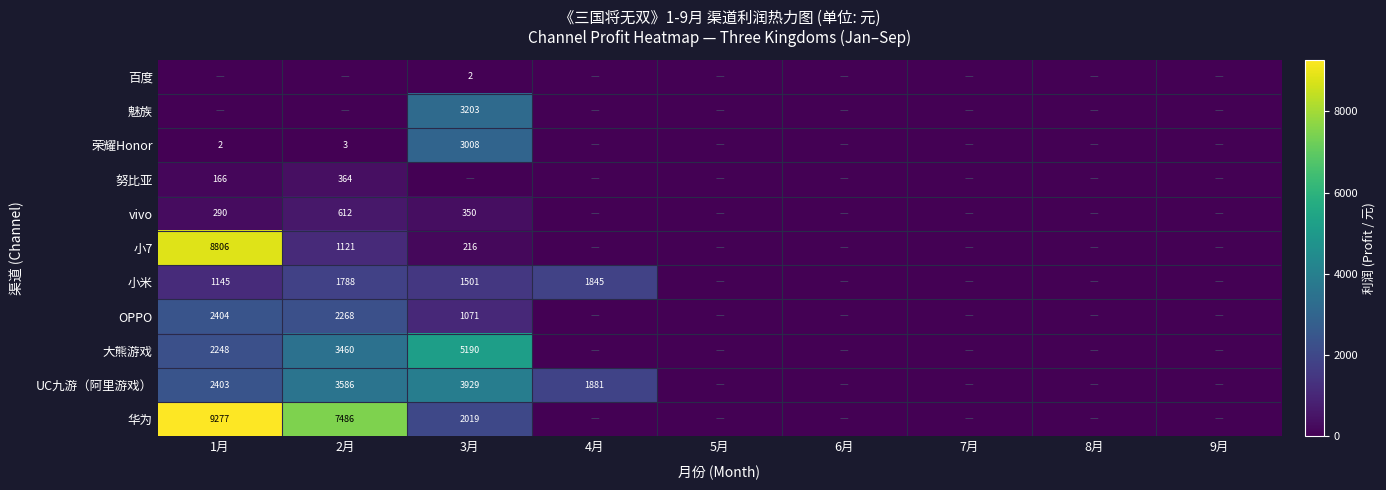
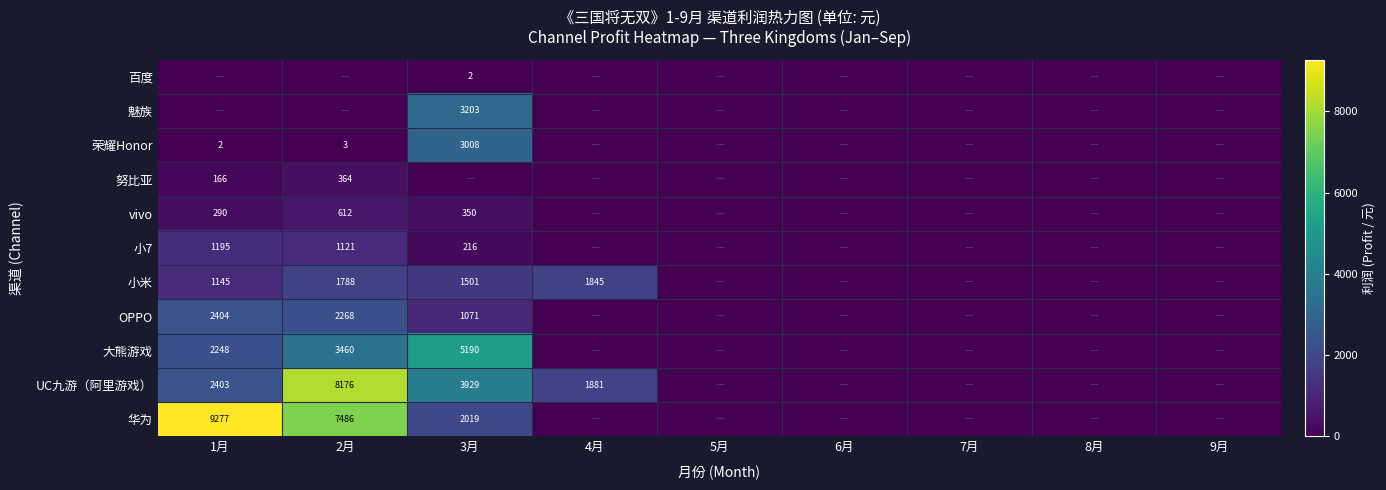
  {
    "百度": {
      "3月": 2
    },
    "魅族": {
      "3月": 3203
    },
    "荣耀Honor": {
      "1月": 2,
      "2月": 3,
      "3月": 3008
    },
    "努比亚": {
      "1月": 166,
      "2月": 364
    },
    "vivo": {
      "1月": 290,
      "2月": 612,
      "3月": 350
    },
    "小7": {
-     "1月": 8806,
+     "1月": 1195,
      "2月": 1121,
      "3月": 216
    },
    "小米": {
      "1月": 1145,
      "2月": 1788,
      "3月": 1501,
      "4月": 1845
    },
    "OPPO": {
      "1月": 2404,
      "2月": 2268,
      "3月": 1071
    },
    "大熊游戏": {
      "1月": 2248,
      "2月": 3460,
      "3月": 5190
    },
    "UC九游（阿里游戏）": {
      "1月": 2403,
-     "2月": 3586,
+     "2月": 8176,
      "3月": 3929,
      "4月": 1881
    },
    "华为": {
      "1月": 9277,
      "2月": 7486,
      "3月": 2019
    }
  }
